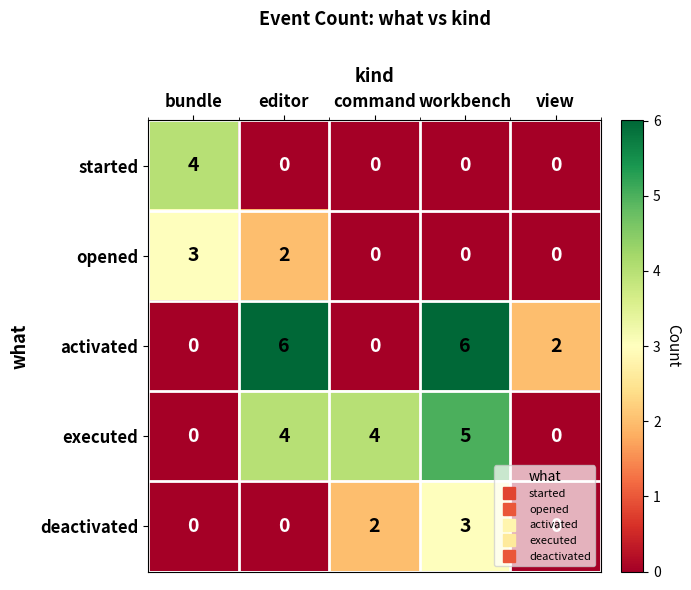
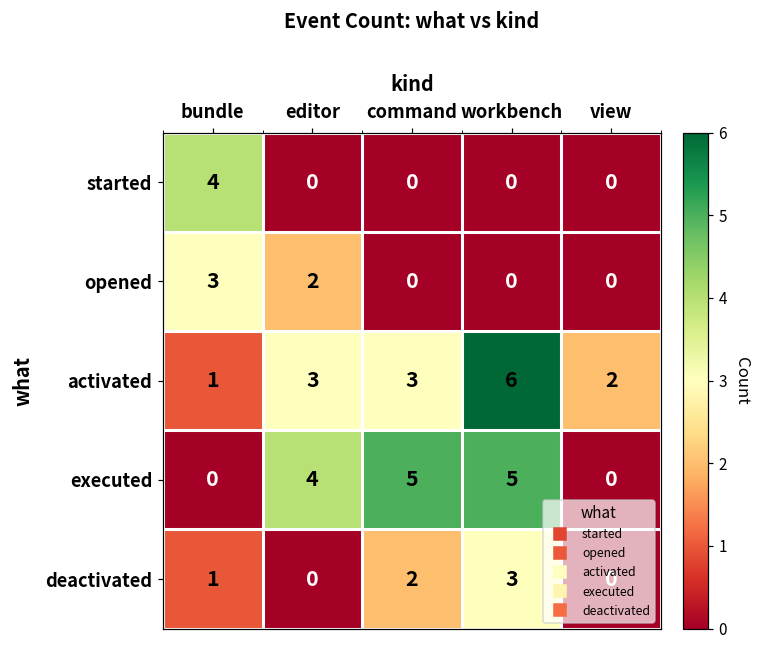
  {
    "started": {
      "bundle": 4,
      "editor": 0,
      "command": 0,
      "workbench": 0,
      "view": 0
    },
    "opened": {
      "bundle": 3,
      "editor": 2,
      "command": 0,
      "workbench": 0,
      "view": 0
    },
    "activated": {
-     "bundle": 0,
-     "editor": 6,
-     "command": 0,
+     "bundle": 1,
+     "editor": 3,
+     "command": 3,
      "workbench": 6,
      "view": 2
    },
    "executed": {
      "bundle": 0,
      "editor": 4,
-     "command": 4,
+     "command": 5,
      "workbench": 5,
      "view": 0
    },
    "deactivated": {
-     "bundle": 0,
+     "bundle": 1,
      "editor": 0,
      "command": 2,
      "workbench": 3
    }
  }
